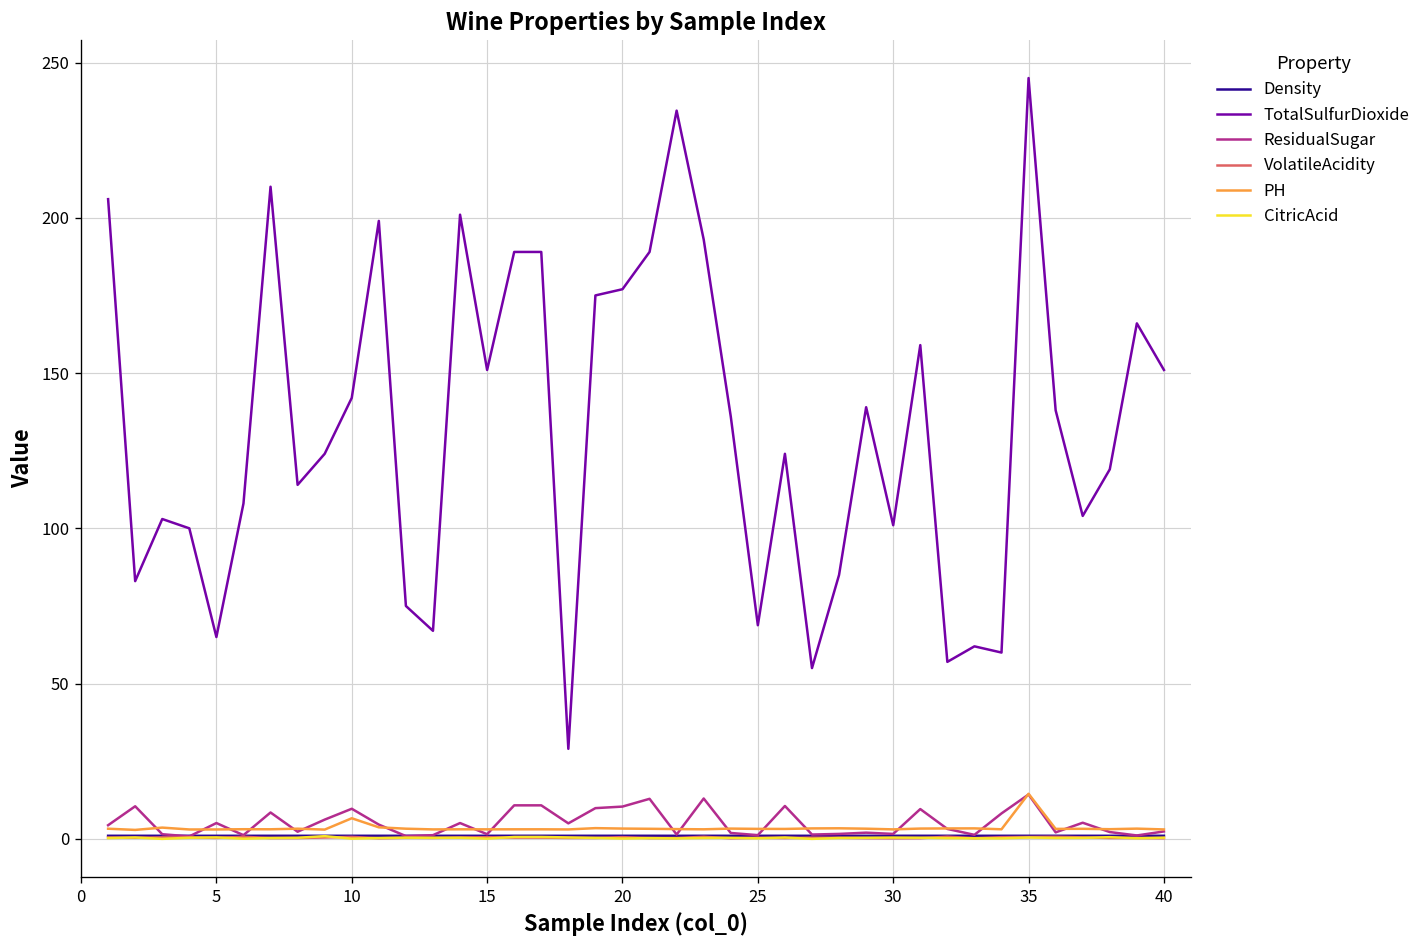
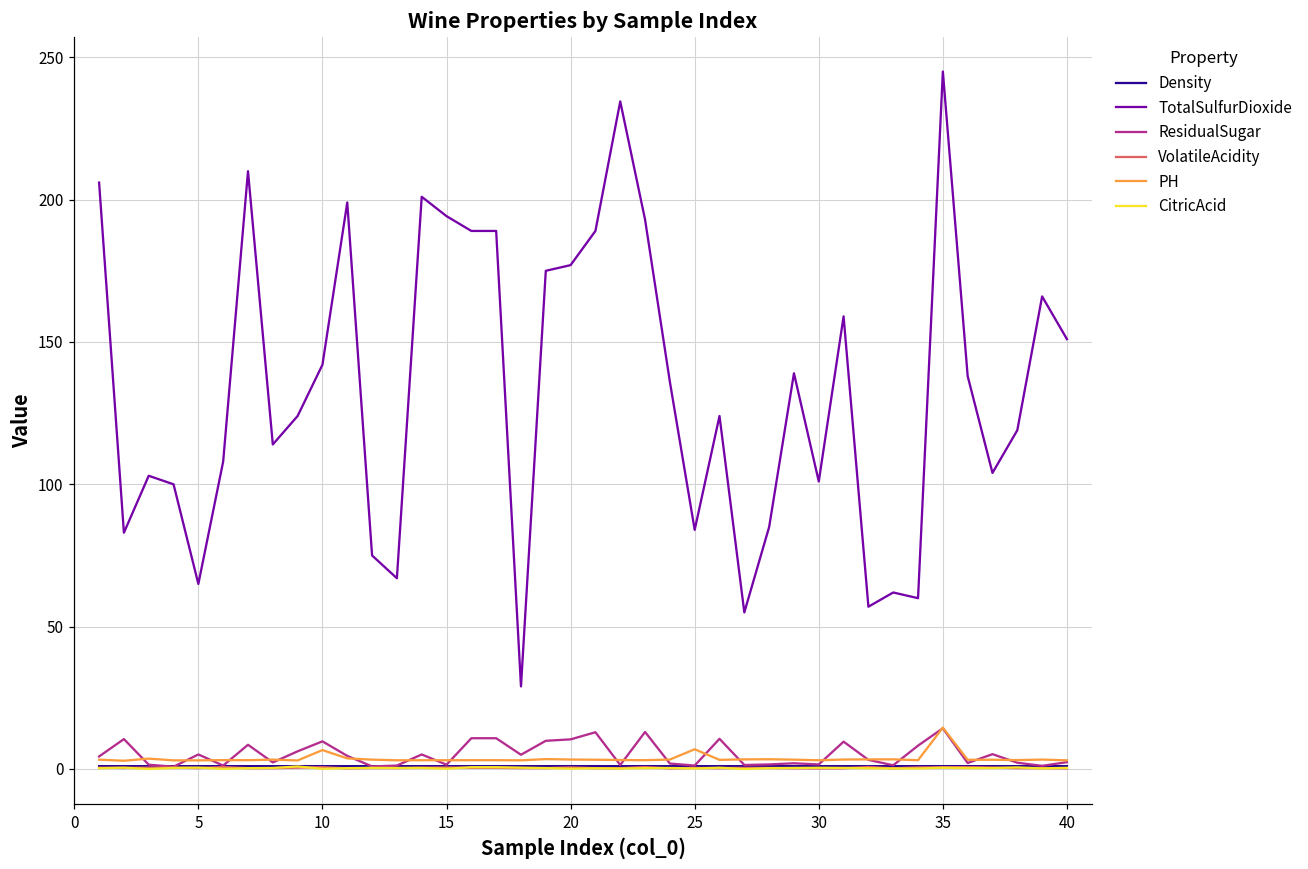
  {
    "TotalSulfurDioxide": {
      "5": 65,
      "10": 142,
-     "15": 151,
+     "15": 194,
      "20": 177,
-     "25": 69,
+     "25": 84,
      "30": 101,
      "35": 245,
      "40": 151
    },
    "ResidualSugar": {
      "5": 5,
      "10": 10,
      "20": 10
    },
    "PH": {
      "5": 3,
      "10": 7,
      "15": 3,
      "20": 3,
-     "25": 3,
+     "25": 7,
      "30": 3
    }
  }
